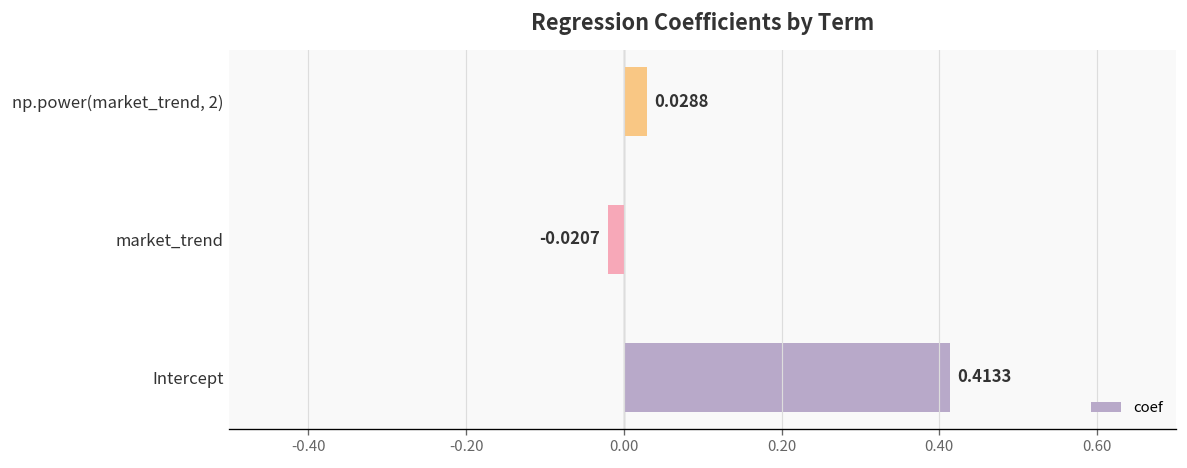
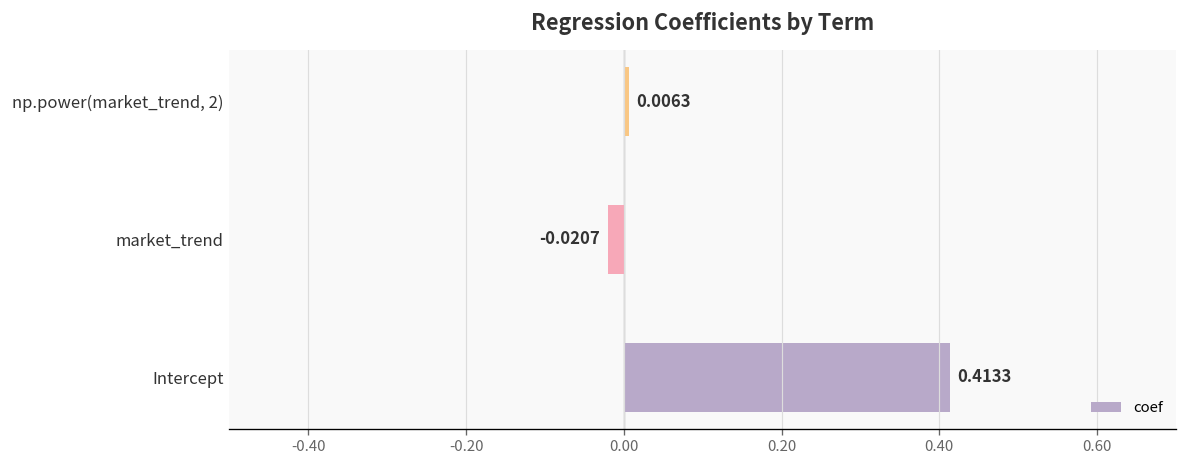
  {
-   "np.power(market_trend, 2)": 0.0288,
+   "np.power(market_trend, 2)": 0.0063,
    "market_trend": -0.0207,
    "Intercept": 0.4133
  }
